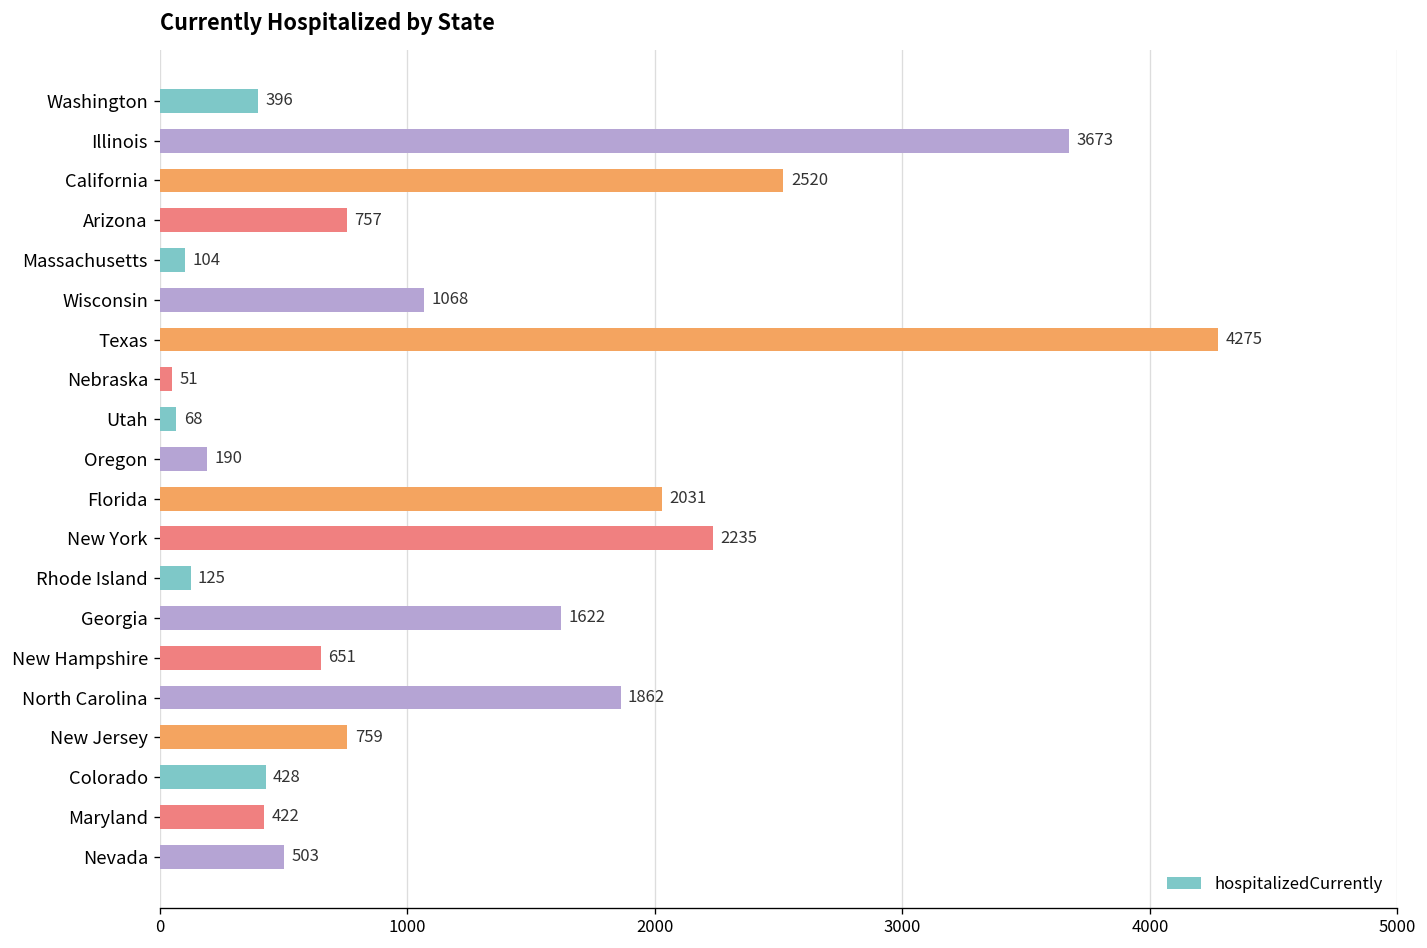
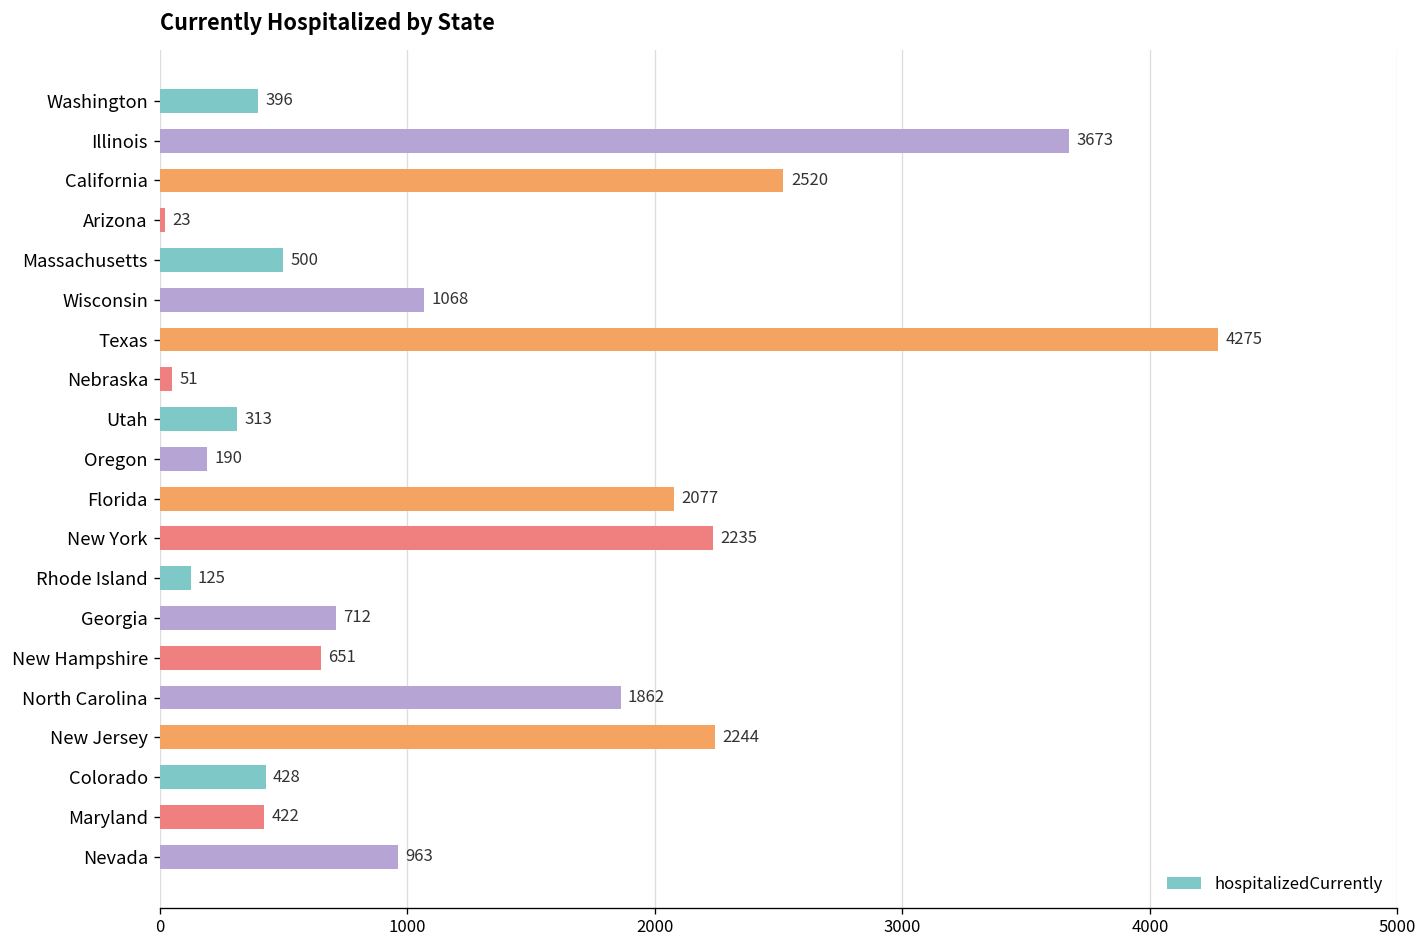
  {
    "Washington": 396,
    "Illinois": 3673,
    "California": 2520,
-   "Arizona": 757,
-   "Massachusetts": 104,
+   "Arizona": 23,
+   "Massachusetts": 500,
    "Wisconsin": 1068,
    "Texas": 4275,
    "Nebraska": 51,
-   "Utah": 68,
+   "Utah": 313,
    "Oregon": 190,
-   "Florida": 2031,
+   "Florida": 2077,
    "New York": 2235,
    "Rhode Island": 125,
-   "Georgia": 1622,
+   "Georgia": 712,
    "New Hampshire": 651,
    "North Carolina": 1862,
-   "New Jersey": 759,
+   "New Jersey": 2244,
    "Colorado": 428,
    "Maryland": 422,
-   "Nevada": 503
+   "Nevada": 963
  }
